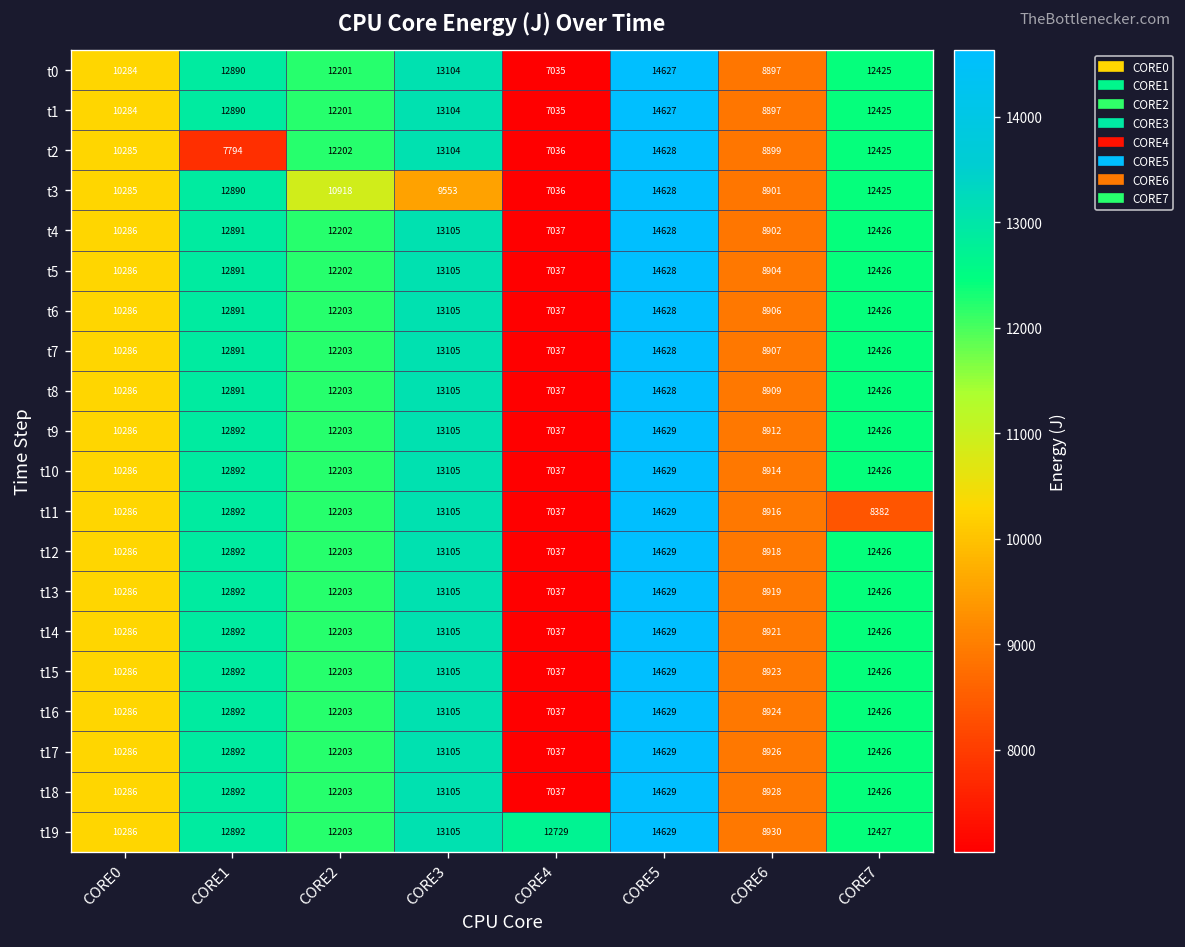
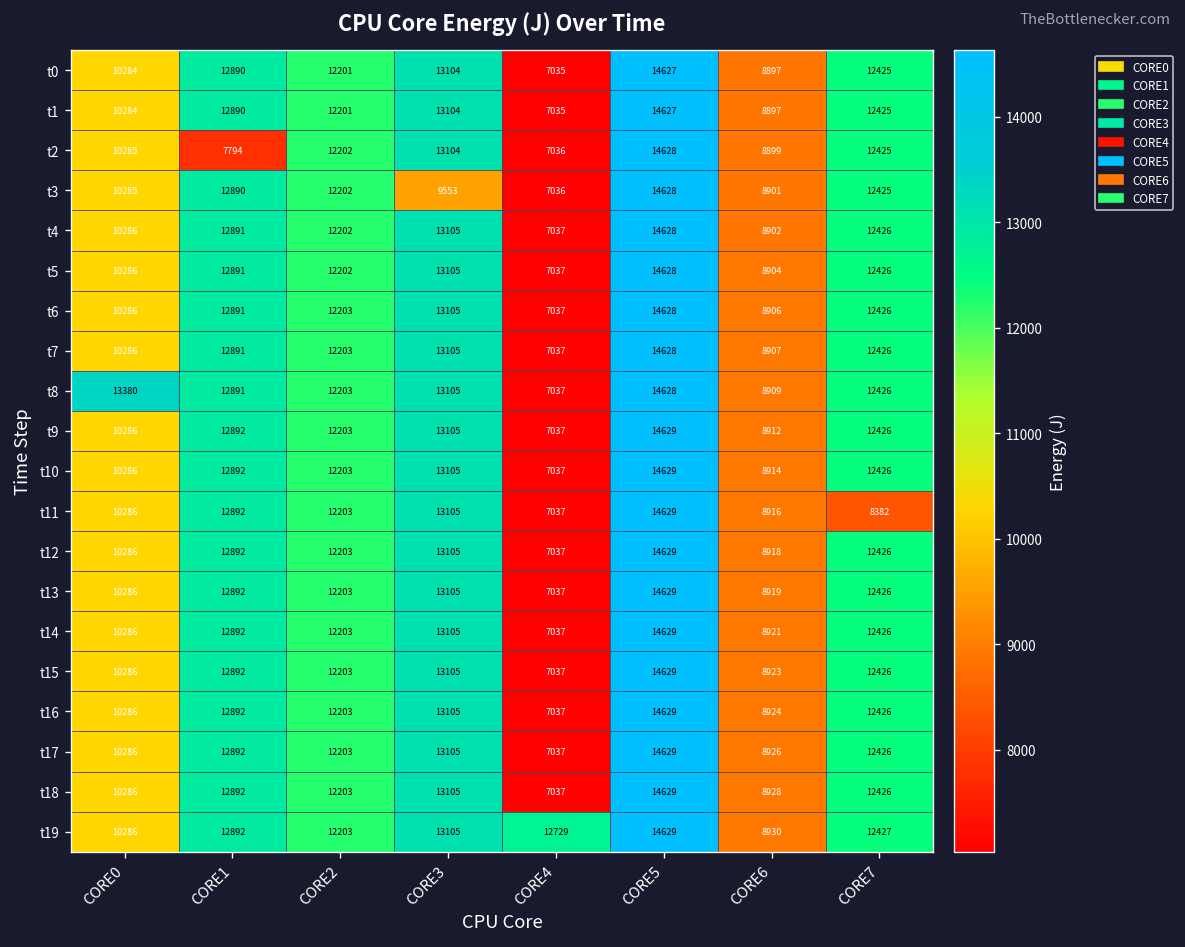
  {
    "t0": {
      "CORE0": 10284,
      "CORE1": 12890,
      "CORE2": 12201,
      "CORE3": 13104,
      "CORE4": 7035,
      "CORE5": 14627,
      "CORE6": 8897,
      "CORE7": 12425
    },
    "t1": {
      "CORE0": 10284,
      "CORE1": 12890,
      "CORE2": 12201,
      "CORE3": 13104,
      "CORE4": 7035,
      "CORE5": 14627,
      "CORE6": 8897,
      "CORE7": 12425
    },
    "t2": {
      "CORE0": 10285,
      "CORE1": 7794,
      "CORE2": 12202,
      "CORE3": 13104,
      "CORE4": 7036,
      "CORE5": 14628,
      "CORE6": 8899,
      "CORE7": 12425
    },
    "t3": {
      "CORE0": 10285,
      "CORE1": 12890,
-     "CORE2": 10918,
+     "CORE2": 12202,
      "CORE3": 9553,
      "CORE4": 7036,
      "CORE5": 14628,
      "CORE6": 8901,
      "CORE7": 12425
    },
    "t4": {
      "CORE0": 10286,
      "CORE1": 12891,
      "CORE2": 12202,
      "CORE3": 13105,
      "CORE4": 7037,
      "CORE5": 14628,
      "CORE6": 8902,
      "CORE7": 12426
    },
    "t5": {
      "CORE0": 10286,
      "CORE1": 12891,
      "CORE2": 12202,
      "CORE3": 13105,
      "CORE4": 7037,
      "CORE5": 14628,
      "CORE6": 8904,
      "CORE7": 12426
    },
    "t6": {
      "CORE0": 10286,
      "CORE1": 12891,
      "CORE2": 12203,
      "CORE3": 13105,
      "CORE4": 7037,
      "CORE5": 14628,
      "CORE6": 8906,
      "CORE7": 12426
    },
    "t7": {
      "CORE0": 10286,
      "CORE1": 12891,
      "CORE2": 12203,
      "CORE3": 13105,
      "CORE4": 7037,
      "CORE5": 14628,
      "CORE6": 8907,
      "CORE7": 12426
    },
    "t8": {
-     "CORE0": 10286,
+     "CORE0": 13380,
      "CORE1": 12891,
      "CORE2": 12203,
      "CORE3": 13105,
      "CORE4": 7037,
      "CORE5": 14628,
      "CORE6": 8909,
      "CORE7": 12426
    },
    "t9": {
      "CORE0": 10286,
      "CORE1": 12892,
      "CORE2": 12203,
      "CORE3": 13105,
      "CORE4": 7037,
      "CORE5": 14629,
      "CORE6": 8912,
      "CORE7": 12426
    },
    "t10": {
      "CORE0": 10286,
      "CORE1": 12892,
      "CORE2": 12203,
      "CORE3": 13105,
      "CORE4": 7037,
      "CORE5": 14629,
      "CORE6": 8914,
      "CORE7": 12426
    },
    "t11": {
      "CORE0": 10286,
      "CORE1": 12892,
      "CORE2": 12203,
      "CORE3": 13105,
      "CORE4": 7037,
      "CORE5": 14629,
      "CORE6": 8916,
      "CORE7": 8382
    },
    "t12": {
      "CORE0": 10286,
      "CORE1": 12892,
      "CORE2": 12203,
      "CORE3": 13105,
      "CORE4": 7037,
      "CORE5": 14629,
      "CORE6": 8918,
      "CORE7": 12426
    },
    "t13": {
      "CORE0": 10286,
      "CORE1": 12892,
      "CORE2": 12203,
      "CORE3": 13105,
      "CORE4": 7037,
      "CORE5": 14629,
      "CORE6": 8919,
      "CORE7": 12426
    },
    "t14": {
      "CORE0": 10286,
      "CORE1": 12892,
      "CORE2": 12203,
      "CORE3": 13105,
      "CORE4": 7037,
      "CORE5": 14629,
      "CORE6": 8921,
      "CORE7": 12426
    },
    "t15": {
      "CORE0": 10286,
      "CORE1": 12892,
      "CORE2": 12203,
      "CORE3": 13105,
      "CORE4": 7037,
      "CORE5": 14629,
      "CORE6": 8923,
      "CORE7": 12426
    },
    "t16": {
      "CORE0": 10286,
      "CORE1": 12892,
      "CORE2": 12203,
      "CORE3": 13105,
      "CORE4": 7037,
      "CORE5": 14629,
      "CORE6": 8924,
      "CORE7": 12426
    },
    "t17": {
      "CORE0": 10286,
      "CORE1": 12892,
      "CORE2": 12203,
      "CORE3": 13105,
      "CORE4": 7037,
      "CORE5": 14629,
      "CORE6": 8926,
      "CORE7": 12426
    },
    "t18": {
      "CORE0": 10286,
      "CORE1": 12892,
      "CORE2": 12203,
      "CORE3": 13105,
      "CORE4": 7037,
      "CORE5": 14629,
      "CORE6": 8928,
      "CORE7": 12426
    },
    "t19": {
      "CORE0": 10286,
      "CORE1": 12892,
      "CORE2": 12203,
      "CORE3": 13105,
      "CORE4": 12729,
      "CORE5": 14629,
      "CORE6": 8930,
      "CORE7": 12427
    }
  }
